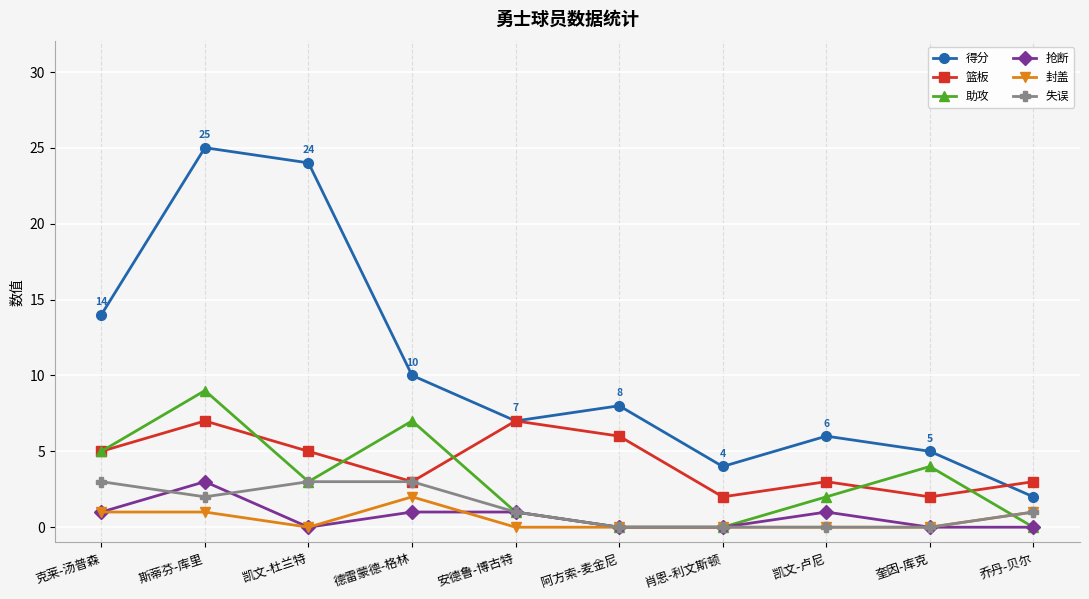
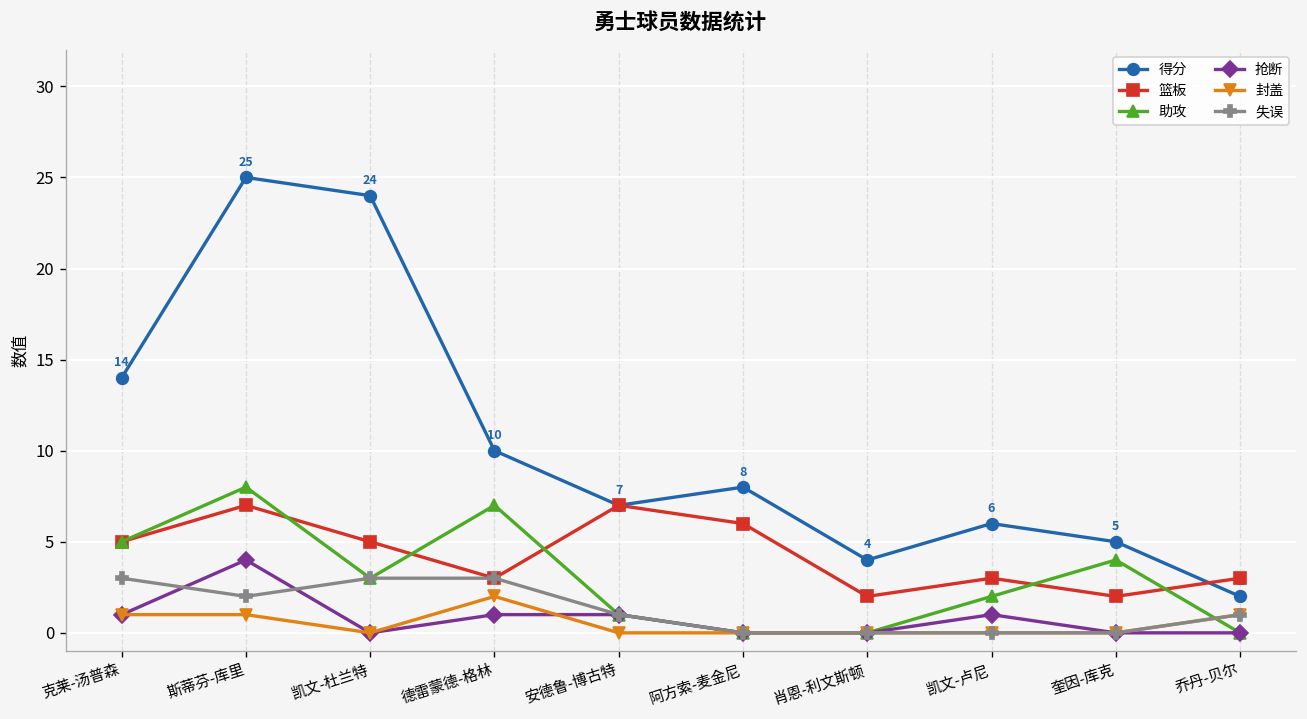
  {
    "得分": {
      "克莱-汤普森": 14,
      "斯蒂芬-库里": 25,
      "凯文-杜兰特": 24,
      "德雷蒙德-格林": 10,
      "阿方索-麦金尼": 8,
      "肖恩-利文斯顿": 4,
      "凯文-卢尼": 6,
      "奎因-库克": 5
    },
    "篮板": {
      "斯蒂芬-库里": 7,
      "凯文-杜兰特": 5,
      "阿方索-麦金尼": 6,
      "肖恩-利文斯顿": 2,
      "凯文-卢尼": 3,
      "奎因-库克": 2
    },
    "助攻": {
-     "斯蒂芬-库里": 9,
+     "斯蒂芬-库里": 8,
      "德雷蒙德-格林": 7,
      "凯文-卢尼": 2,
      "奎因-库克": 4
    },
    "抢断": {
-     "斯蒂芬-库里": 3,
+     "斯蒂芬-库里": 4,
      "德雷蒙德-格林": 1,
      "凯文-卢尼": 1
    },
    "封盖": {
      "斯蒂芬-库里": 1,
      "德雷蒙德-格林": 2,
      "安德鲁-博古特": 0
    },
    "失误": {
      "克莱-汤普森": 3,
      "斯蒂芬-库里": 2
    }
  }
